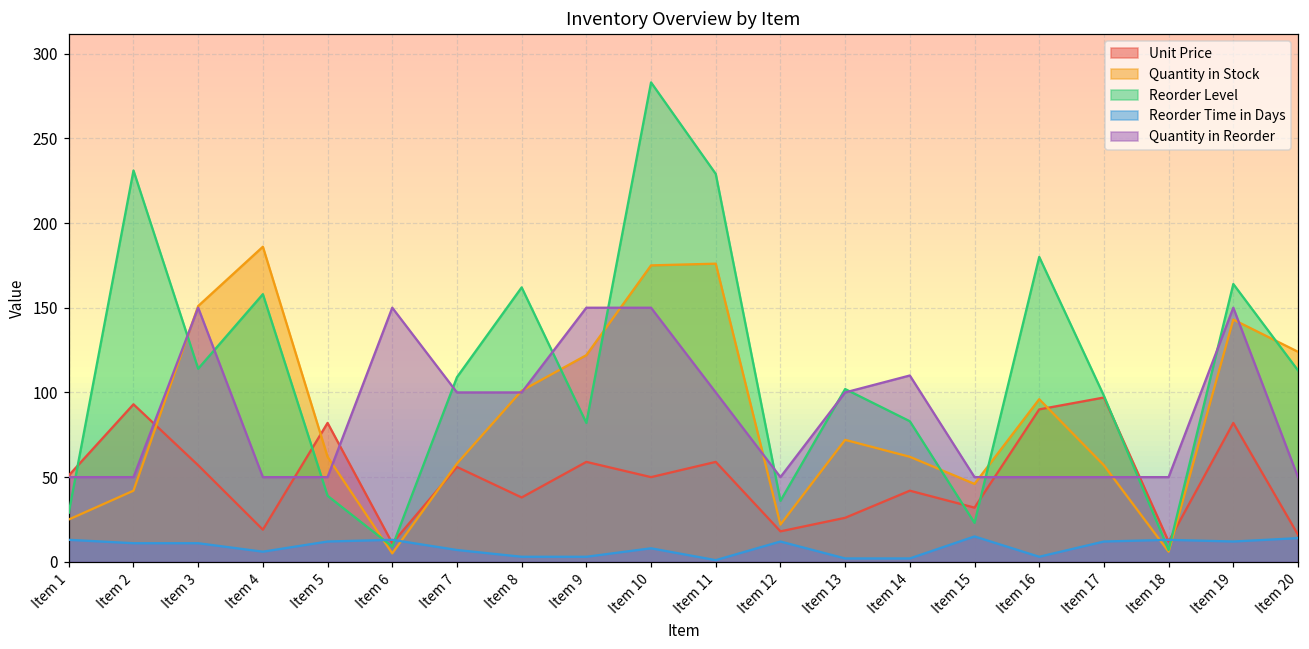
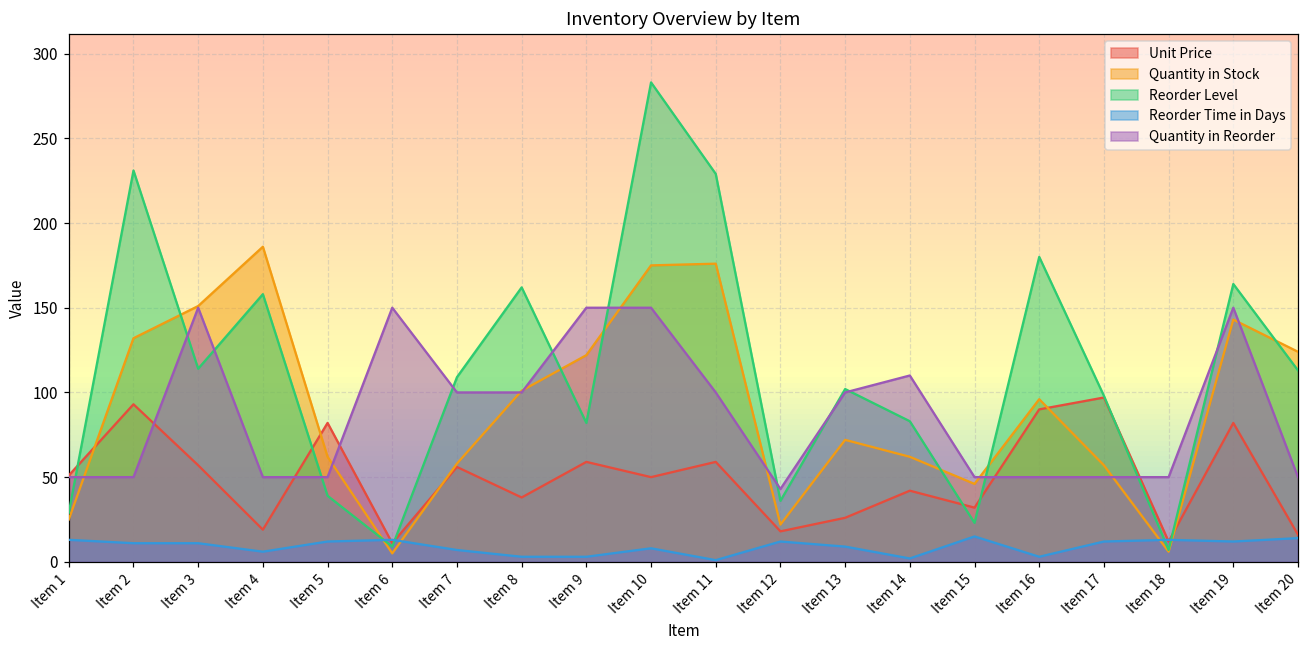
  {
    "Unit Price": {
      "Item 2": 93,
      "Item 3": 57,
      "Item 4": 19,
      "Item 5": 82,
      "Item 6": 11,
      "Item 7": 56,
      "Item 8": 38,
      "Item 9": 59,
      "Item 10": 50,
      "Item 11": 59,
      "Item 12": 18,
      "Item 13": 26,
      "Item 14": 42,
      "Item 15": 32,
      "Item 16": 90,
      "Item 19": 82,
      "Item 20": 16
    },
    "Quantity in Stock": {
      "Item 1": 25,
-     "Item 2": 42,
+     "Item 2": 132,
      "Item 4": 186,
      "Item 5": 62,
      "Item 6": 5,
      "Item 7": 58,
      "Item 9": 122,
      "Item 10": 175,
      "Item 11": 176,
      "Item 12": 22,
      "Item 13": 72,
      "Item 14": 62,
      "Item 15": 46,
      "Item 16": 96,
      "Item 17": 57,
      "Item 19": 143,
      "Item 20": 124
    },
    "Reorder Level": {
      "Item 1": 29,
      "Item 2": 231,
      "Item 3": 114,
      "Item 4": 158,
      "Item 5": 39,
      "Item 6": 9,
      "Item 7": 109,
      "Item 8": 162,
      "Item 9": 82,
      "Item 10": 283,
      "Item 11": 229,
      "Item 12": 36,
      "Item 13": 102,
      "Item 14": 83,
      "Item 15": 23,
      "Item 16": 180,
      "Item 19": 164,
      "Item 20": 113
    },
    "Reorder Time in Days": {
      "Item 1": 13,
      "Item 2": 11,
      "Item 3": 11,
      "Item 4": 6,
      "Item 5": 12,
      "Item 6": 13,
      "Item 7": 7,
      "Item 8": 3,
      "Item 9": 3,
      "Item 10": 8,
      "Item 11": 1,
      "Item 12": 12,
-     "Item 13": 2,
+     "Item 13": 9,
      "Item 14": 2,
      "Item 15": 15,
      "Item 16": 3,
      "Item 17": 12,
      "Item 19": 12,
      "Item 20": 14
    },
    "Quantity in Reorder": {
      "Item 2": 50,
      "Item 4": 50,
      "Item 5": 50,
      "Item 6": 150,
      "Item 7": 100,
      "Item 9": 150,
      "Item 10": 150,
      "Item 11": 100,
-     "Item 12": 50,
+     "Item 12": 43,
      "Item 13": 100,
      "Item 14": 110,
      "Item 15": 50,
      "Item 16": 50,
      "Item 17": 50,
      "Item 18": 50,
      "Item 19": 150,
      "Item 20": 50
    }
  }
